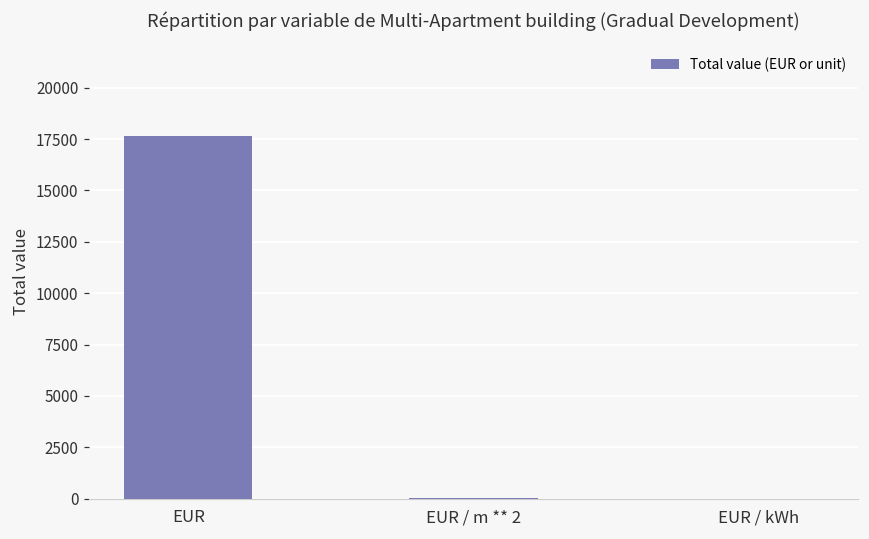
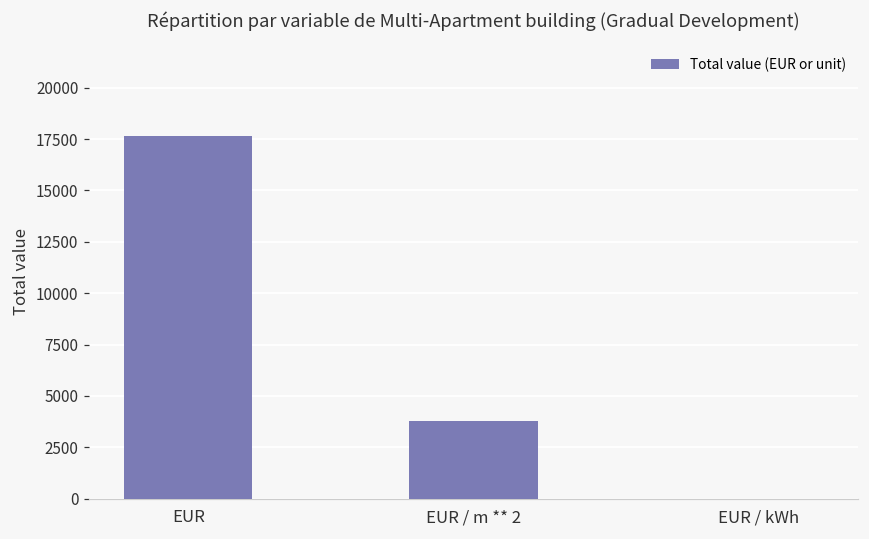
  {
    "EUR": 17700,
-   "EUR / m ** 2": 0,
+   "EUR / m ** 2": 3800,
    "EUR / kWh": 0
  }
